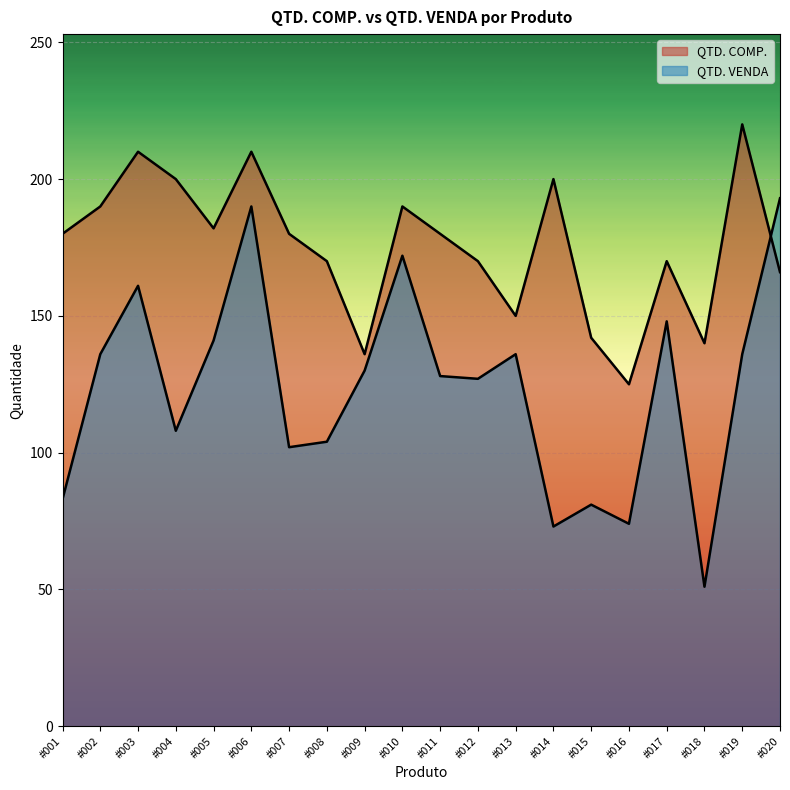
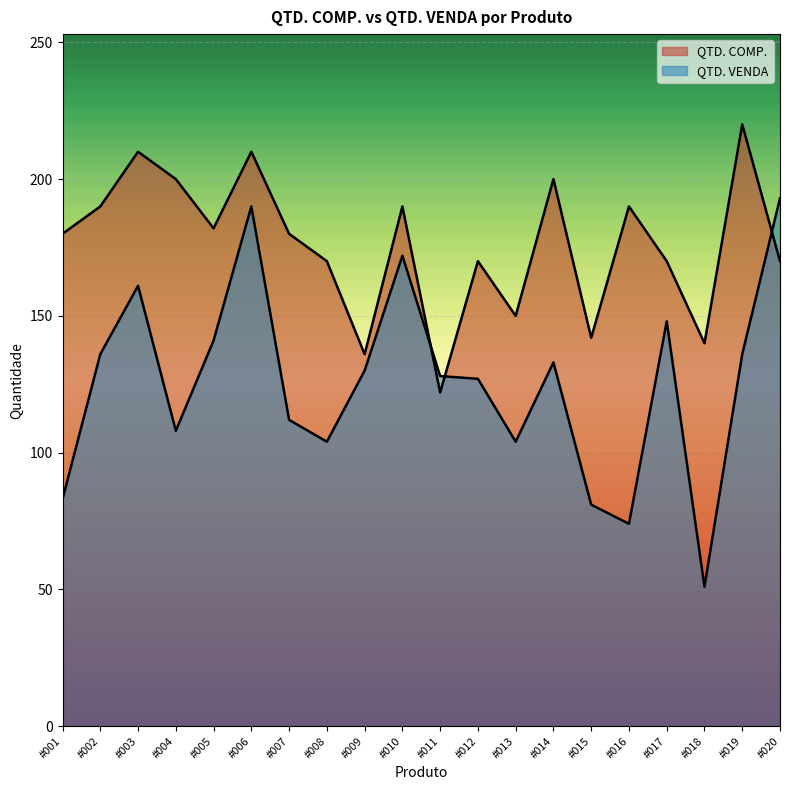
  {
    "QTD. COMP.": {
      "#001": 180,
      "#002": 190,
      "#003": 210,
      "#004": 200,
      "#005": 182,
      "#006": 210,
      "#007": 180,
      "#008": 170,
      "#009": 136,
      "#010": 190,
-     "#011": 180,
+     "#011": 122,
      "#012": 170,
      "#013": 150,
      "#014": 200,
      "#015": 142,
-     "#016": 125,
+     "#016": 190,
      "#017": 170,
      "#018": 140,
      "#019": 220,
-     "#020": 166
+     "#020": 170
    },
    "QTD. VENDA": {
      "#001": 83,
      "#002": 136,
      "#003": 161,
      "#004": 108,
      "#005": 141,
      "#006": 190,
-     "#007": 102,
+     "#007": 112,
      "#008": 104,
      "#009": 130,
      "#010": 172,
      "#011": 128,
      "#012": 127,
-     "#013": 136,
-     "#014": 73,
+     "#013": 104,
+     "#014": 133,
      "#015": 81,
      "#016": 74,
      "#017": 148,
      "#018": 51,
      "#019": 136,
      "#020": 193
    }
  }
